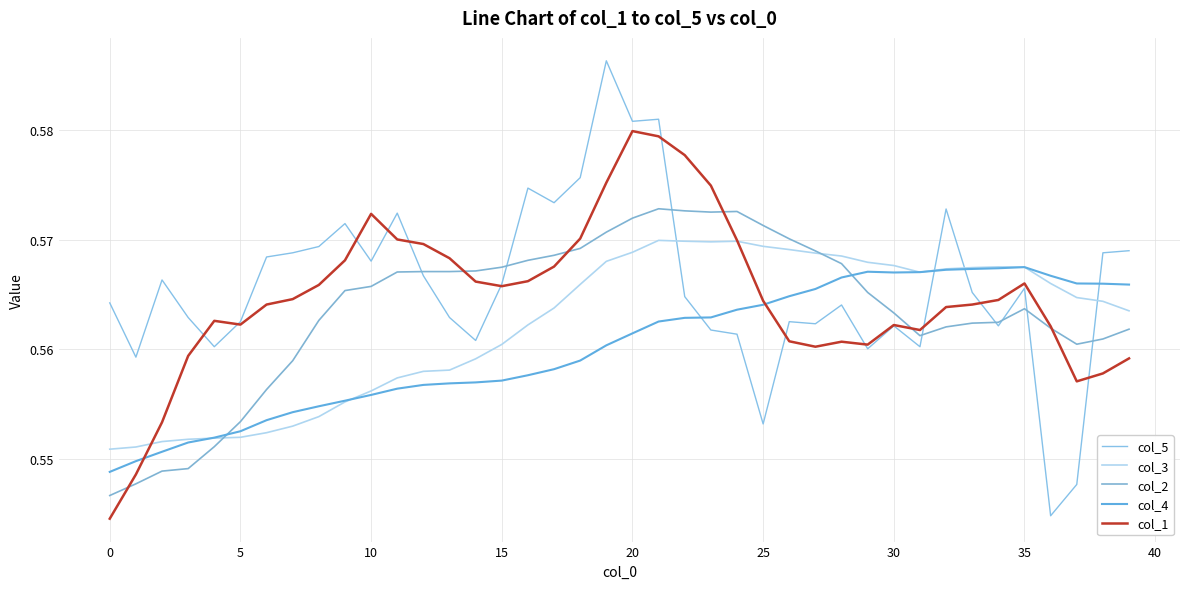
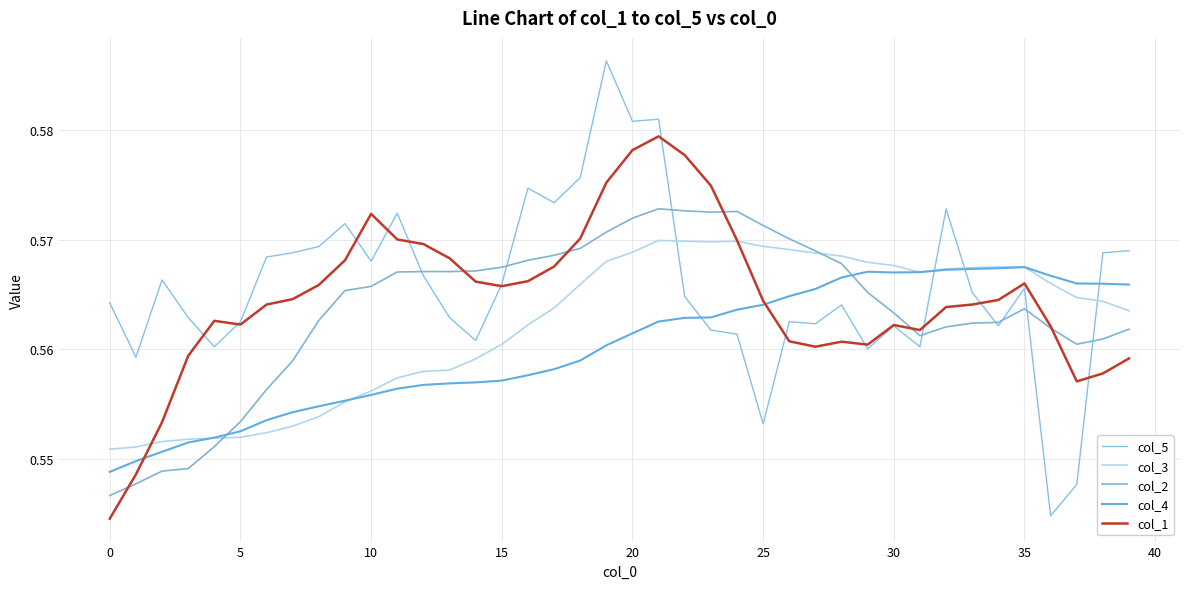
  {
    "col_1": {
      "0": 0.5445,
      "5": 0.5623,
      "10": 0.5724,
-     "20": 0.5799,
+     "20": 0.5782,
      "25": 0.5644,
      "35": 0.5660
    }
  }
